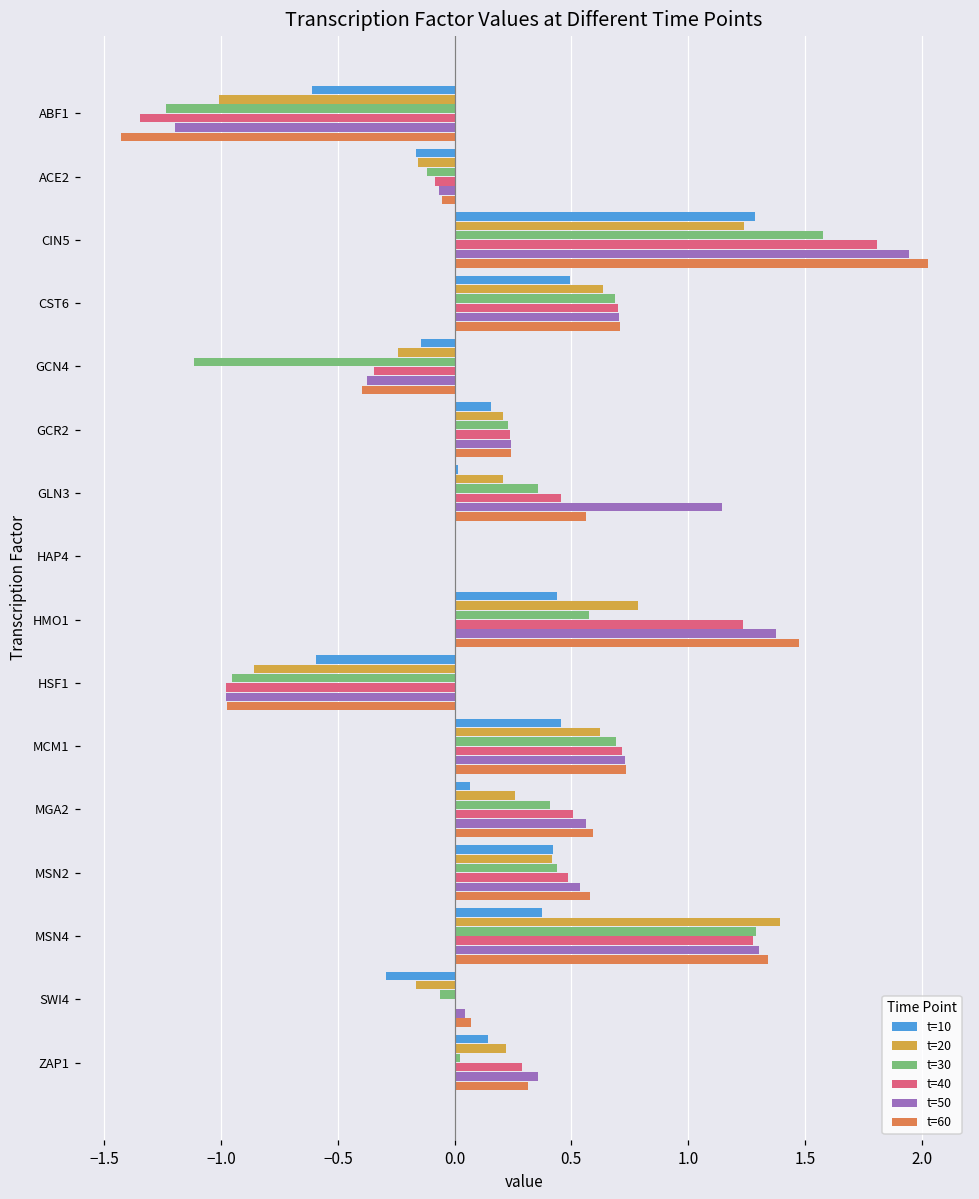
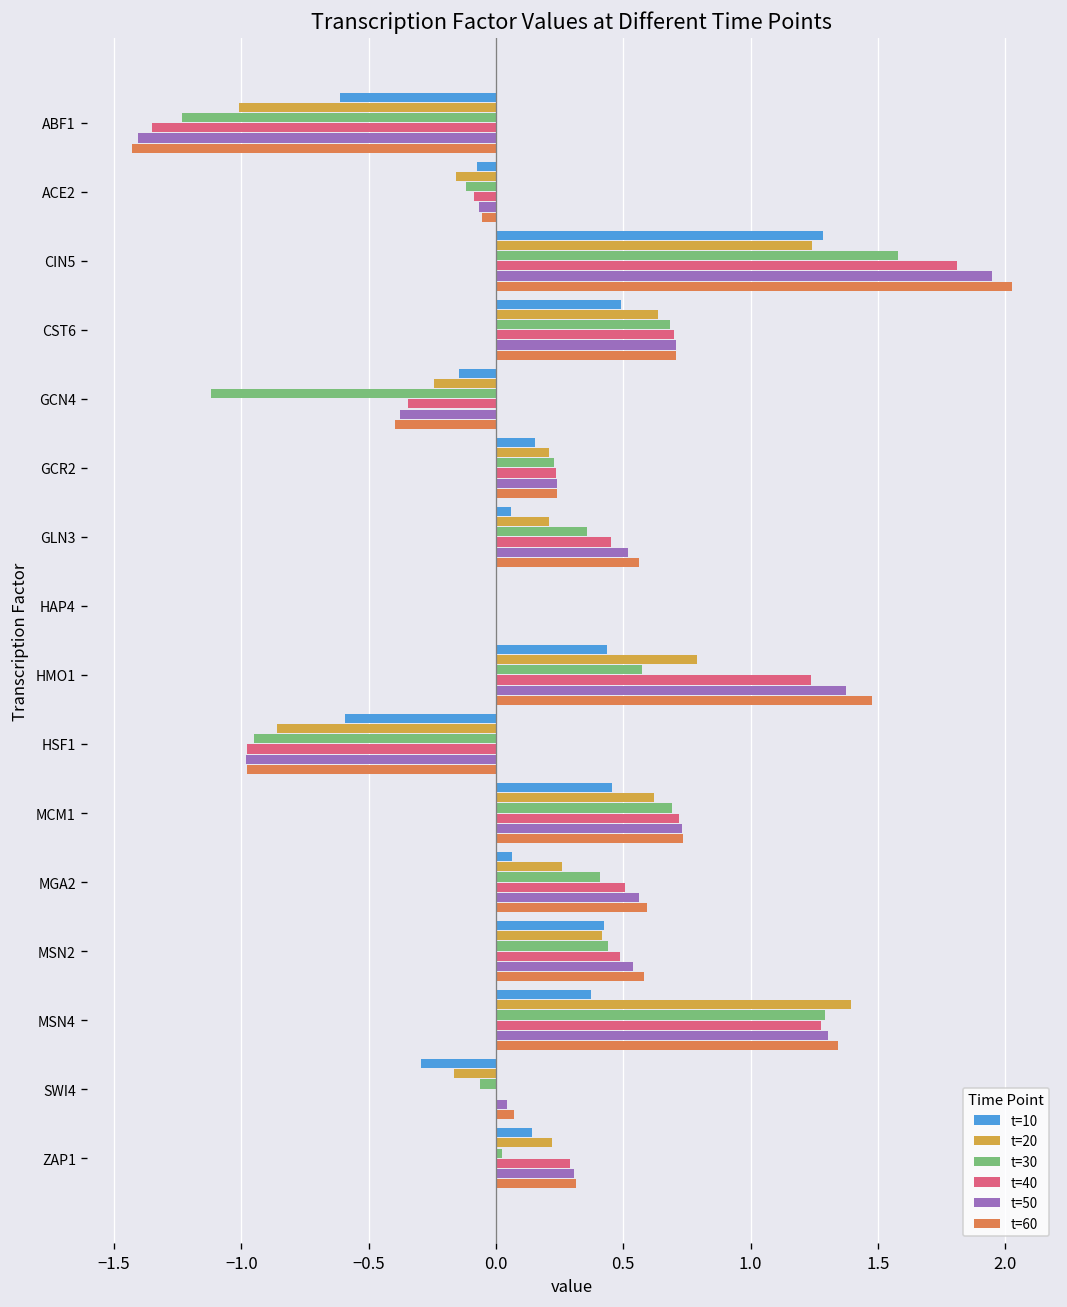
  {
    "t=10": {
      "ABF1": -0.61,
-     "ACE2": -0.17,
+     "ACE2": -0.08,
      "CIN5": 1.29,
      "CST6": 0.49,
      "GCN4": -0.15,
      "GCR2": 0.15,
-     "GLN3": 0.01,
+     "GLN3": 0.06,
      "HAP4": 0.00,
      "HMO1": 0.44,
      "HSF1": -0.59,
      "MCM1": 0.45,
      "MGA2": 0.06,
      "MSN2": 0.42,
      "MSN4": 0.37,
      "SWI4": -0.29,
      "ZAP1": 0.14
    },
    "t=30": {
      "ABF1": -1.23,
      "ACE2": -0.12,
      "CIN5": 1.58,
      "CST6": 0.68,
      "GCN4": -1.12,
      "GCR2": 0.23,
      "GLN3": 0.36,
      "HAP4": 0.00,
      "HMO1": 0.57,
      "HSF1": -0.95,
      "MCM1": 0.69,
      "MGA2": 0.41,
      "MSN2": 0.44,
      "MSN4": 1.29,
      "SWI4": -0.06,
      "ZAP1": 0.02
    },
    "t=50": {
-     "ABF1": -1.20,
+     "ABF1": -1.41,
      "ACE2": -0.07,
      "CIN5": 1.95,
      "CST6": 0.71,
      "GCN4": -0.38,
      "GCR2": 0.24,
-     "GLN3": 1.14,
+     "GLN3": 0.52,
      "HAP4": 0.00,
      "HMO1": 1.37,
      "HSF1": -0.98,
      "MCM1": 0.73,
      "MGA2": 0.56,
      "MSN2": 0.54,
      "MSN4": 1.30,
      "SWI4": 0.04,
-     "ZAP1": 0.36
+     "ZAP1": 0.30
    }
  }
